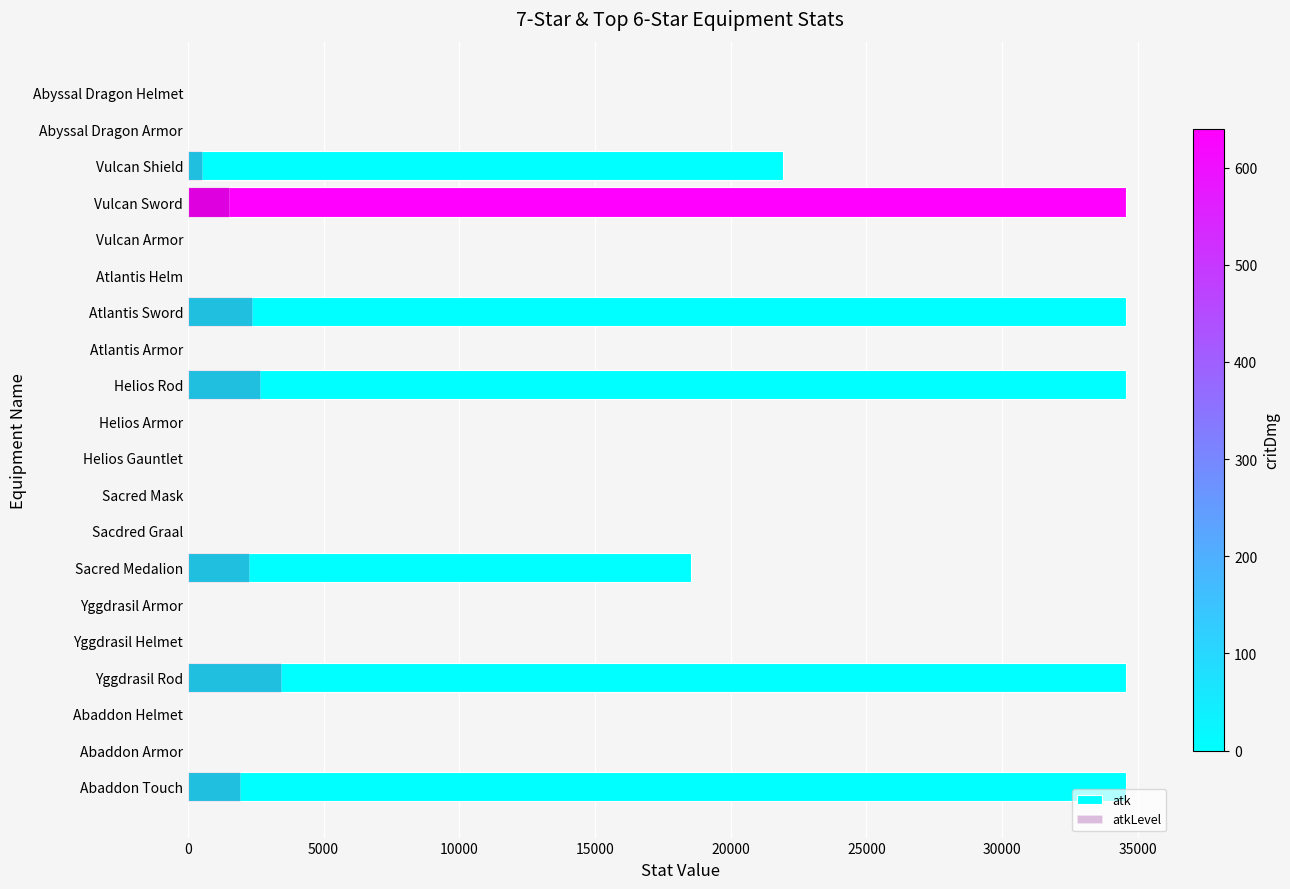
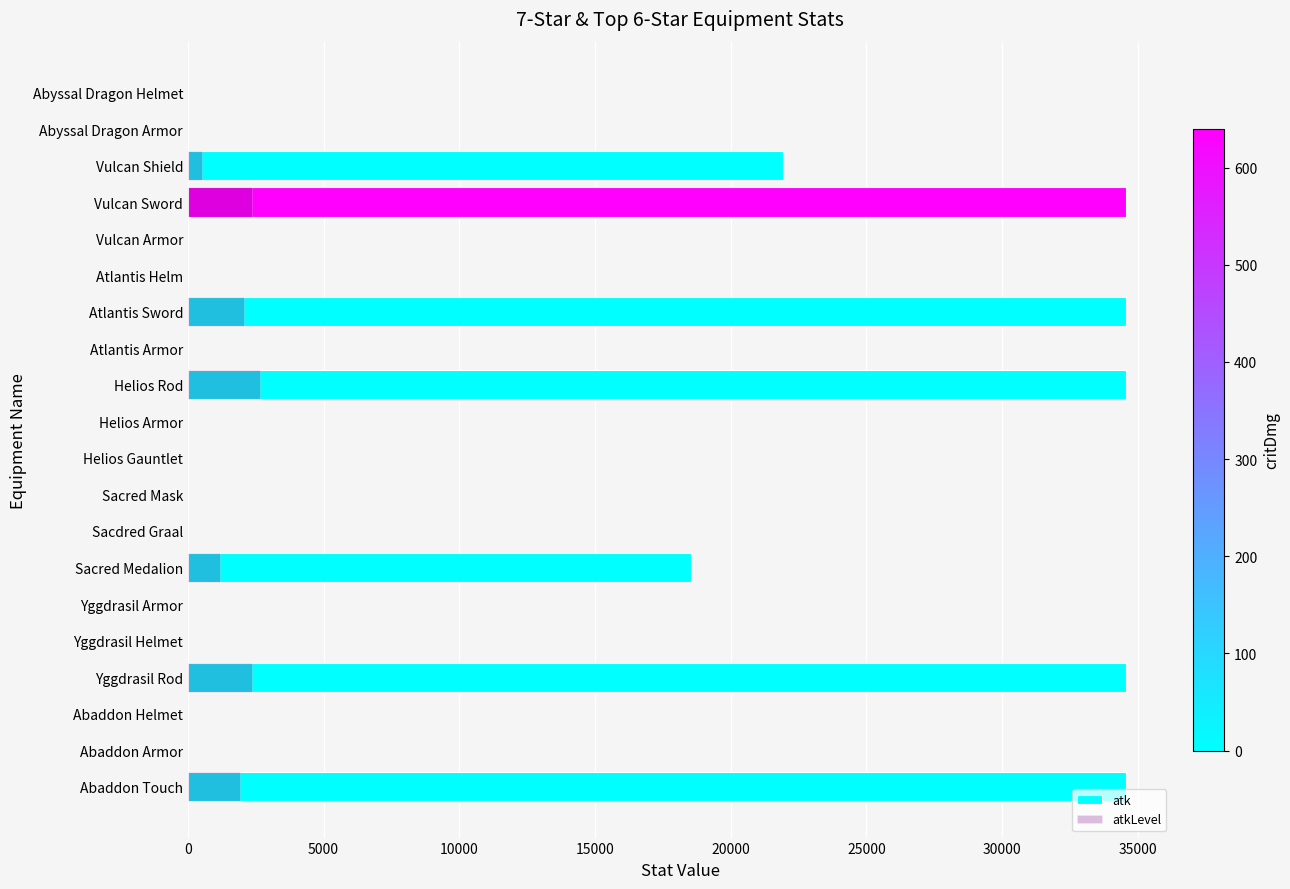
  {
    "atk": {
      "Abyssal Dragon Helmet": 0,
      "Abyssal Dragon Armor": 0,
      "Vulcan Shield": 21900,
      "Vulcan Sword": 34600,
      "Vulcan Armor": 0,
      "Atlantis Helm": 0,
      "Atlantis Sword": 34600,
      "Atlantis Armor": 0,
      "Helios Rod": 34600,
      "Helios Armor": 0,
      "Helios Gauntlet": 0,
      "Sacred Mask": 0,
      "Sacdred Graal": 0,
      "Sacred Medalion": 18600,
      "Yggdrasil Armor": 0,
      "Yggdrasil Helmet": 0,
      "Yggdrasil Rod": 34600,
      "Abaddon Helmet": 0,
      "Abaddon Armor": 0,
      "Abaddon Touch": 34600
    },
    "atkLevel": {
      "Abyssal Dragon Helmet": 0,
      "Abyssal Dragon Armor": 0,
-     "Vulcan Sword": 1500,
+     "Vulcan Sword": 2400,
      "Vulcan Armor": 0,
      "Atlantis Helm": 0,
-     "Atlantis Sword": 2400,
+     "Atlantis Sword": 2100,
      "Atlantis Armor": 0,
      "Helios Armor": 0,
      "Helios Gauntlet": 0,
      "Sacred Mask": 0,
      "Sacdred Graal": 0,
-     "Sacred Medalion": 2300,
+     "Sacred Medalion": 1200,
      "Yggdrasil Armor": 0,
      "Yggdrasil Helmet": 0,
-     "Yggdrasil Rod": 3400,
+     "Yggdrasil Rod": 2400,
      "Abaddon Helmet": 0,
      "Abaddon Armor": 0
    }
  }
